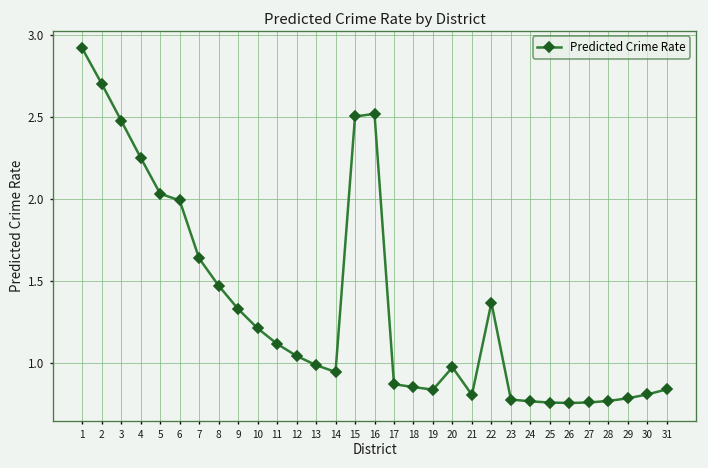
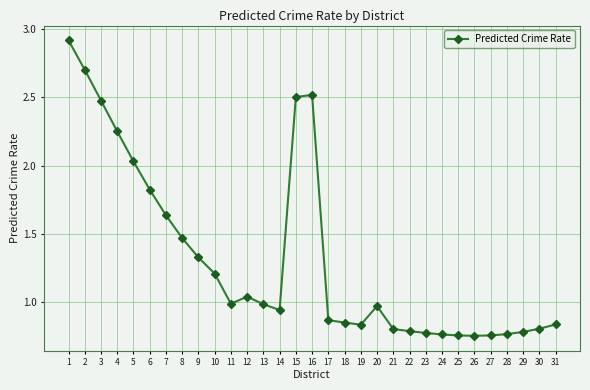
  {
    "1": 2.92,
    "2": 2.70,
    "3": 2.48,
    "4": 2.25,
    "5": 2.03,
-   "6": 1.99,
+   "6": 1.82,
    "7": 1.64,
    "8": 1.47,
    "9": 1.33,
    "10": 1.21,
-   "11": 1.11,
+   "11": 0.99,
    "12": 1.04,
    "13": 0.98,
    "14": 0.94,
    "15": 2.50,
    "16": 2.52,
    "17": 0.87,
    "18": 0.85,
    "19": 0.83,
    "20": 0.97,
    "21": 0.80,
-   "22": 1.37,
+   "22": 0.79,
    "23": 0.77,
    "24": 0.76,
    "25": 0.76,
    "26": 0.75,
    "27": 0.76,
    "28": 0.77,
    "29": 0.78,
    "30": 0.81,
    "31": 0.84
  }
